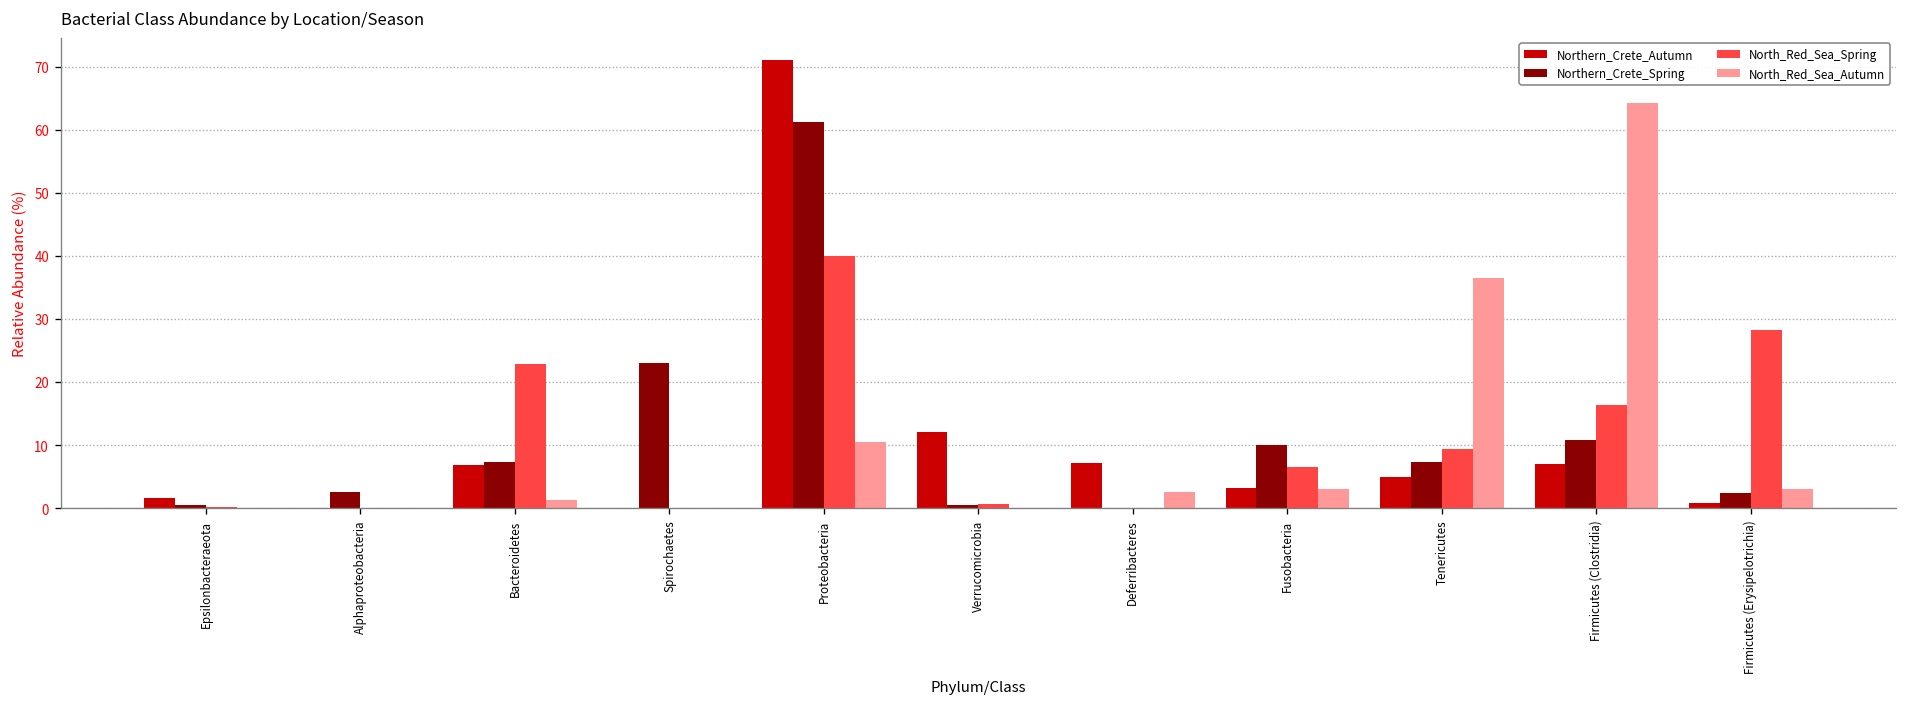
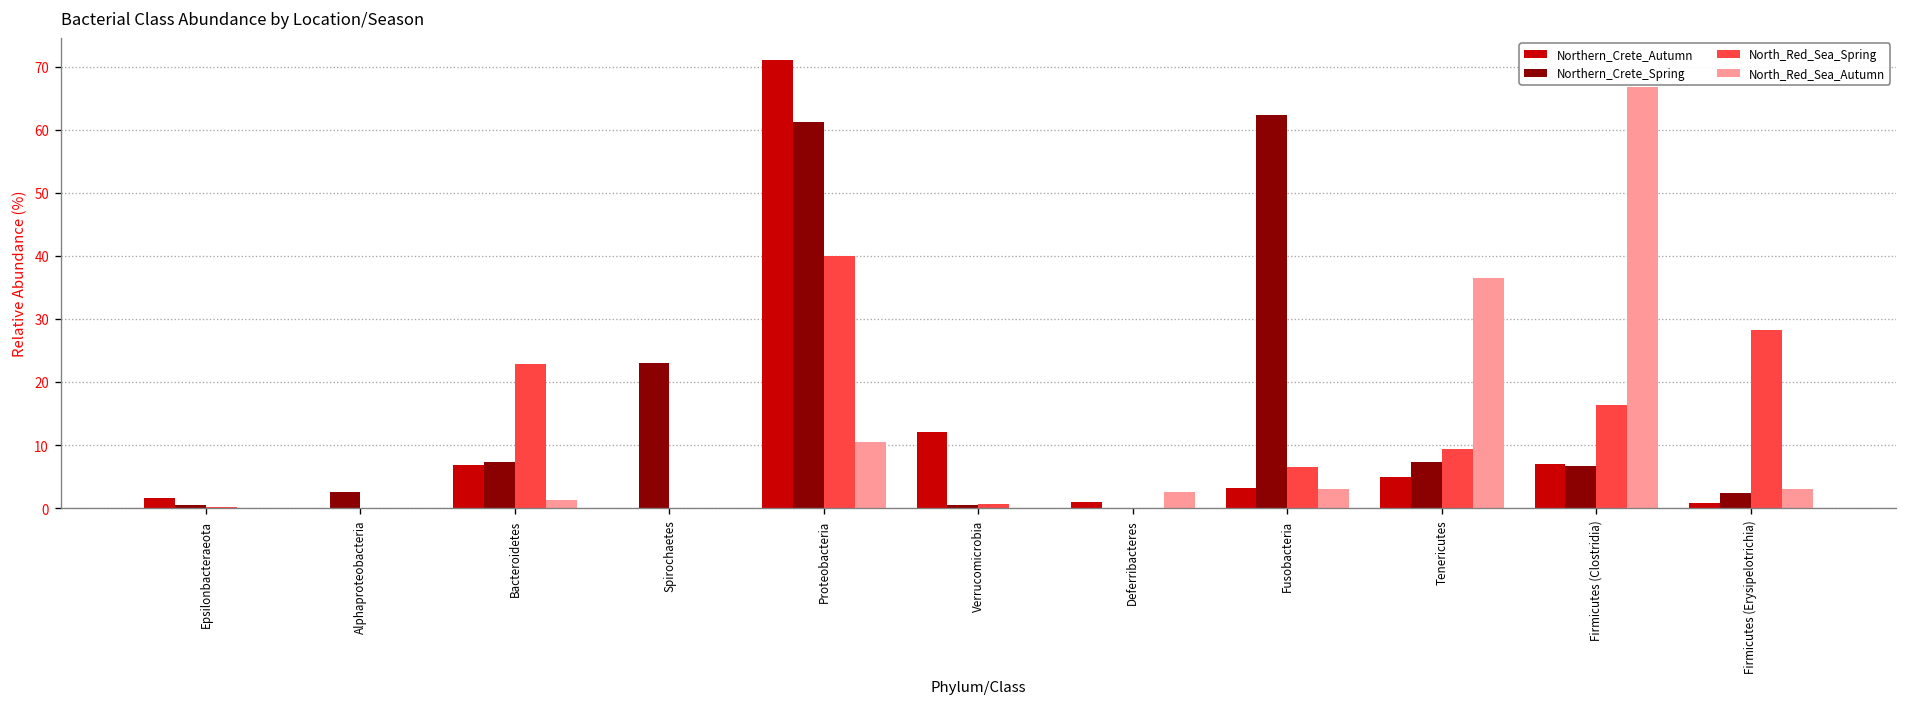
  {
    "Northern_Crete_Autumn": {
      "Epsilonbacteraeota": 2,
      "Alphaproteobacteria": 0,
      "Bacteroidetes": 7,
      "Spirochaetes": 0,
      "Proteobacteria": 71,
      "Verrucomicrobia": 12,
-     "Deferribacteres": 7,
+     "Deferribacteres": 1,
      "Fusobacteria": 3,
      "Tenericutes": 5,
      "Firmicutes (Clostridia)": 7,
      "Firmicutes (Erysipelotrichia)": 1
    },
    "Northern_Crete_Spring": {
      "Epsilonbacteraeota": 1,
      "Alphaproteobacteria": 3,
      "Bacteroidetes": 7,
      "Spirochaetes": 23,
      "Proteobacteria": 61,
      "Verrucomicrobia": 1,
-     "Fusobacteria": 10,
+     "Fusobacteria": 62,
      "Tenericutes": 7,
-     "Firmicutes (Clostridia)": 11,
+     "Firmicutes (Clostridia)": 7,
      "Firmicutes (Erysipelotrichia)": 2
    },
    "North_Red_Sea_Spring": {
      "Alphaproteobacteria": 0,
      "Bacteroidetes": 23,
      "Spirochaetes": 0,
      "Proteobacteria": 40,
      "Verrucomicrobia": 1,
      "Deferribacteres": 0,
      "Fusobacteria": 6,
      "Tenericutes": 9,
      "Firmicutes (Clostridia)": 16,
      "Firmicutes (Erysipelotrichia)": 28
    },
    "North_Red_Sea_Autumn": {
      "Epsilonbacteraeota": 0,
      "Alphaproteobacteria": 0,
      "Bacteroidetes": 1,
      "Spirochaetes": 0,
      "Proteobacteria": 10,
      "Verrucomicrobia": 0,
      "Deferribacteres": 3,
      "Fusobacteria": 3,
      "Tenericutes": 37,
-     "Firmicutes (Clostridia)": 64,
+     "Firmicutes (Clostridia)": 67,
      "Firmicutes (Erysipelotrichia)": 3
    }
  }
